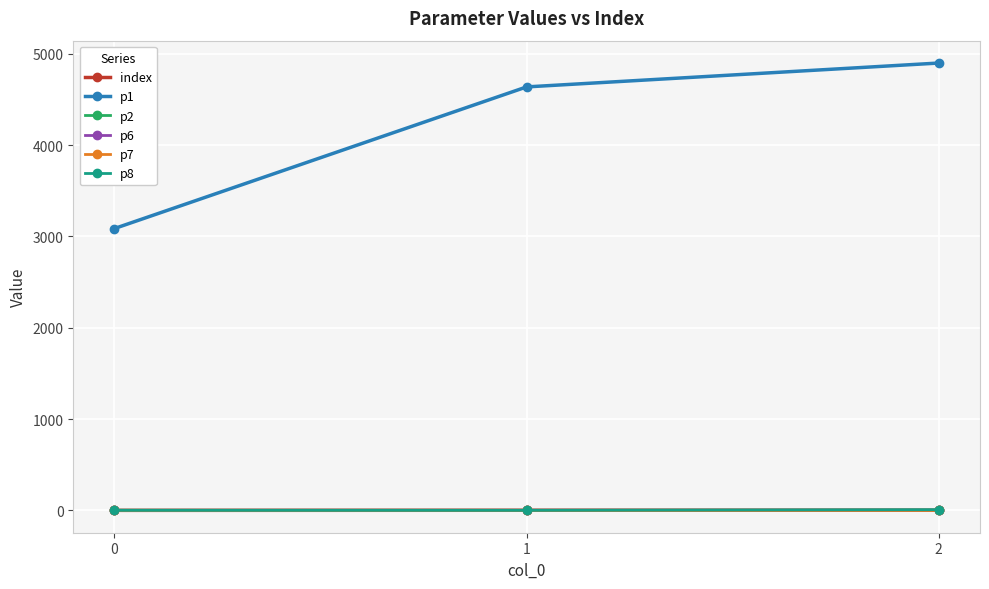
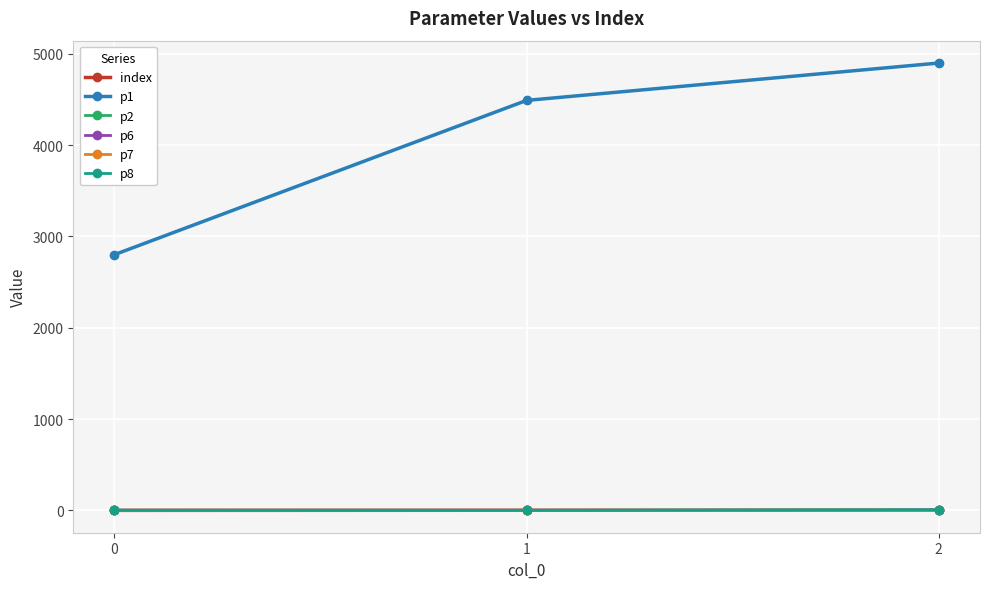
  {
    "p8": {
      "0": 0,
      "1": 0,
      "2": 0
    },
    "p1": {
-     "0": 3100,
-     "1": 4600,
+     "0": 2800,
+     "1": 4500,
      "2": 4900
    }
  }
